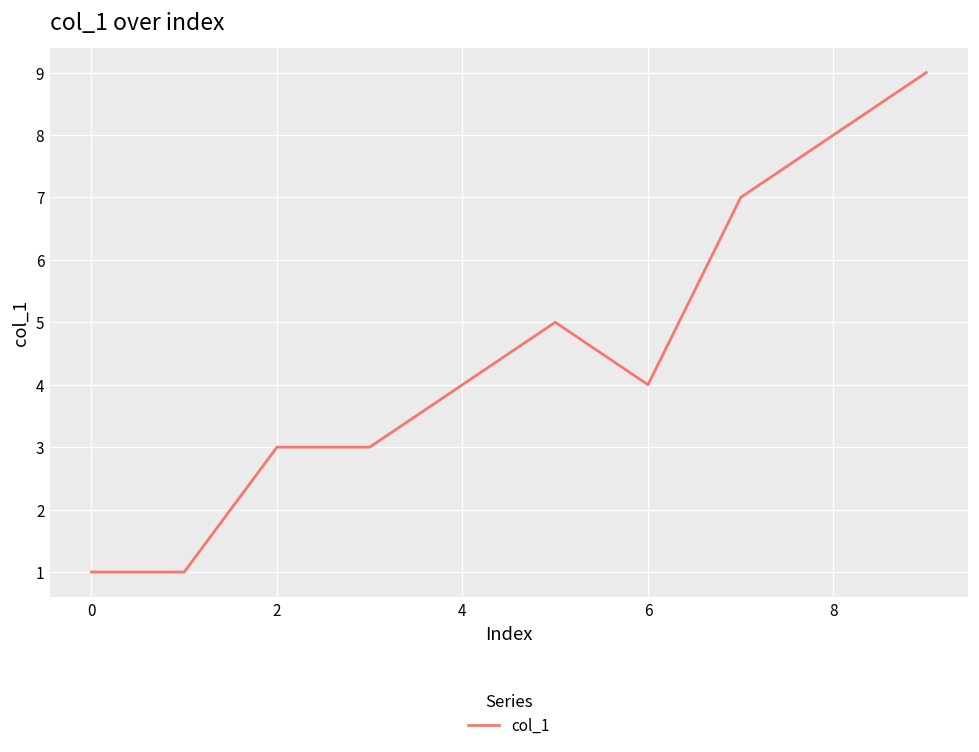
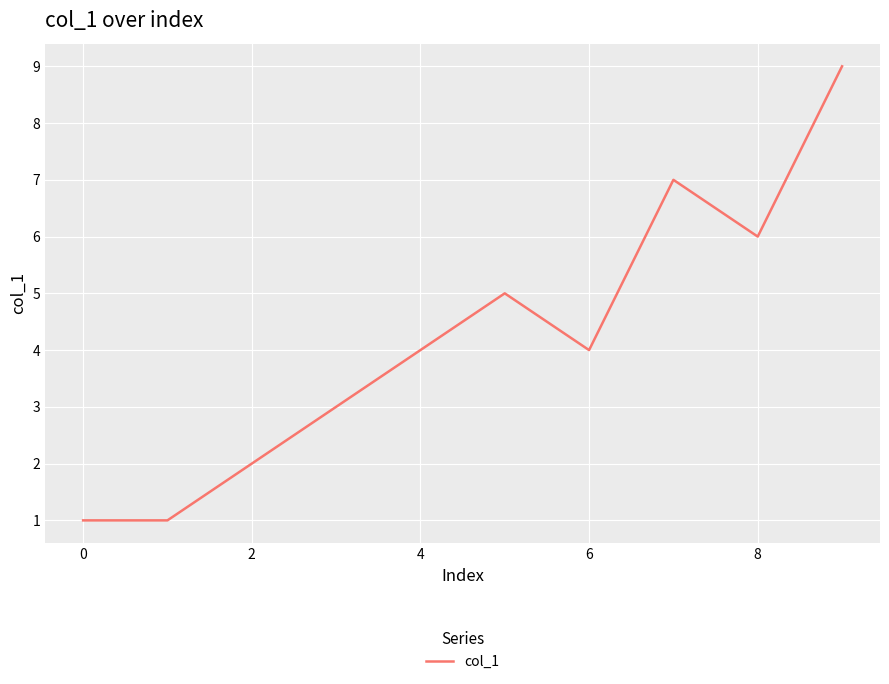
  {
    "0": 1,
-   "2": 3,
+   "2": 2,
    "4": 4,
    "6": 4,
-   "8": 8
+   "8": 6
  }
